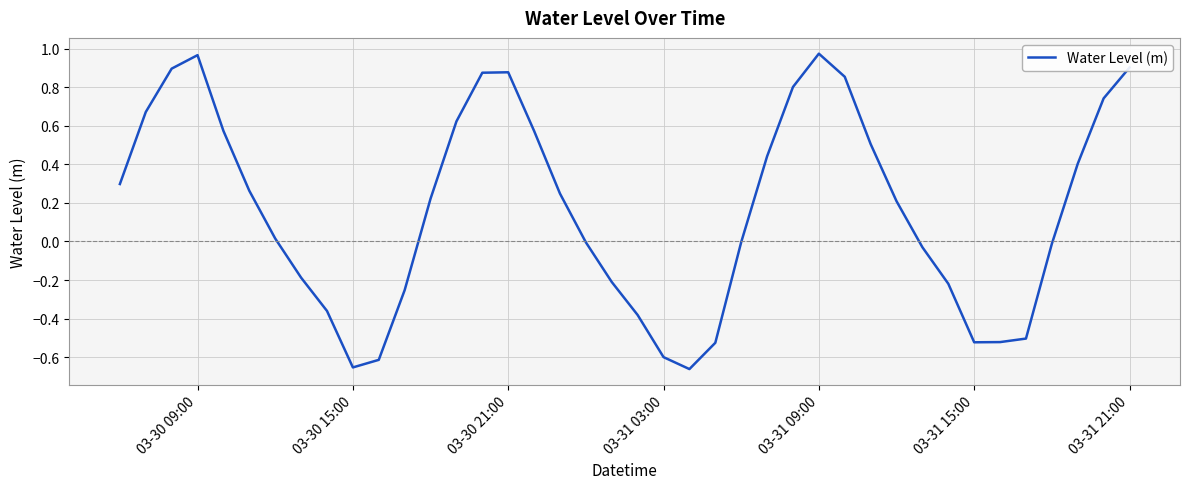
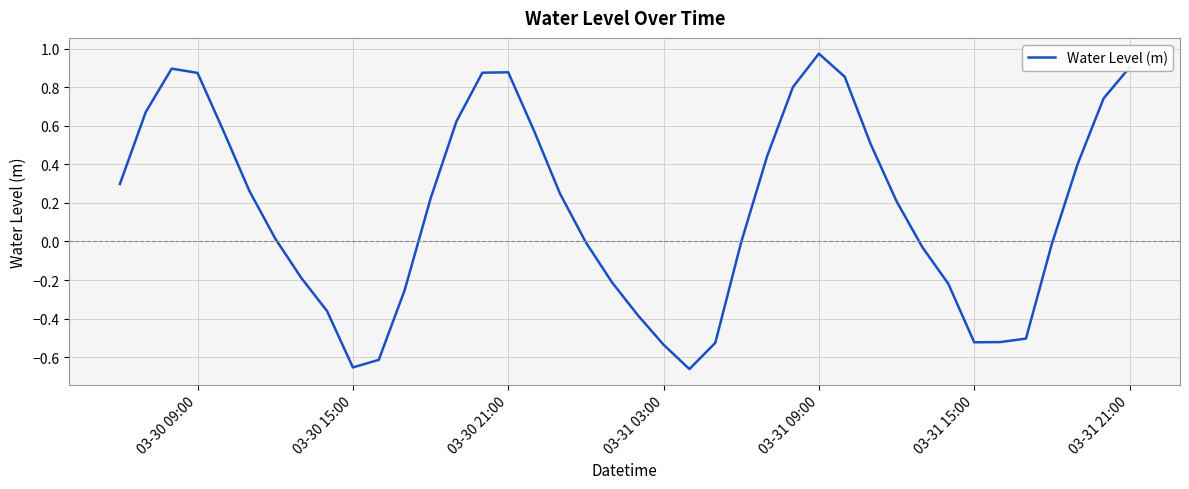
  {
-   "03-30 09:00": 0.97,
+   "03-30 09:00": 0.87,
    "03-30 15:00": -0.65,
    "03-30 21:00": 0.88,
-   "03-31 03:00": -0.60,
+   "03-31 03:00": -0.54,
    "03-31 09:00": 0.97,
    "03-31 15:00": -0.52
  }
